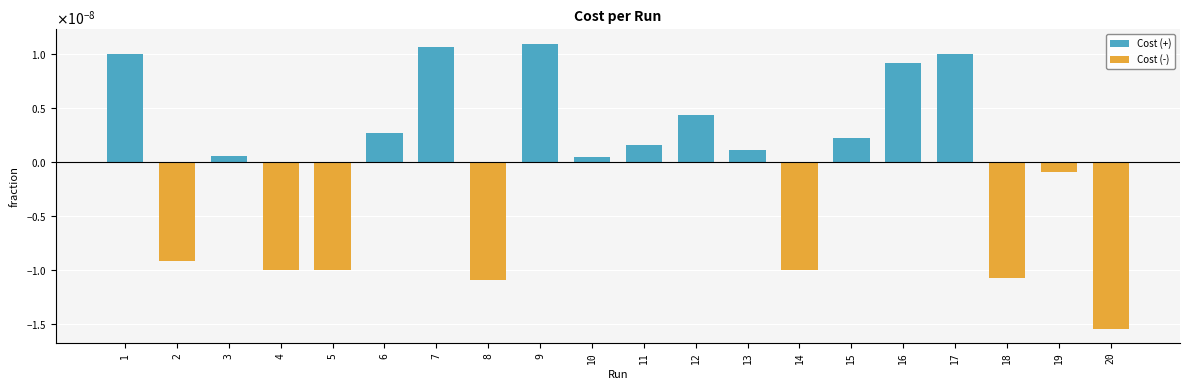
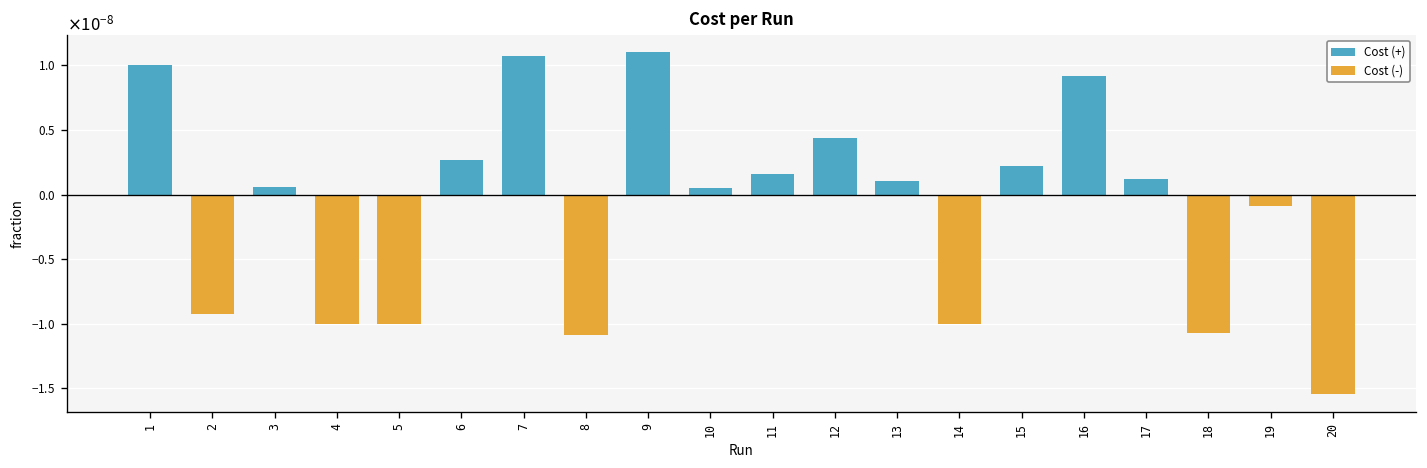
  {
    "1": 0.0000000100,
    "2": -0.0000000092,
    "3": 0.0000000006,
    "4": -0.0000000100,
    "5": -0.0000000100,
    "6": 0.0000000027,
    "7": 0.0000000107,
    "8": -0.0000000109,
    "9": 0.0000000110,
    "10": 0.0000000005,
    "11": 0.0000000016,
    "12": 0.0000000044,
    "13": 0.0000000011,
    "14": -0.0000000100,
    "15": 0.0000000022,
    "16": 0.0000000092,
-   "17": 0.0000000100,
+   "17": 0.0000000012,
    "18": -0.0000000107,
    "19": -0.0000000009,
    "20": -0.0000000155
  }
